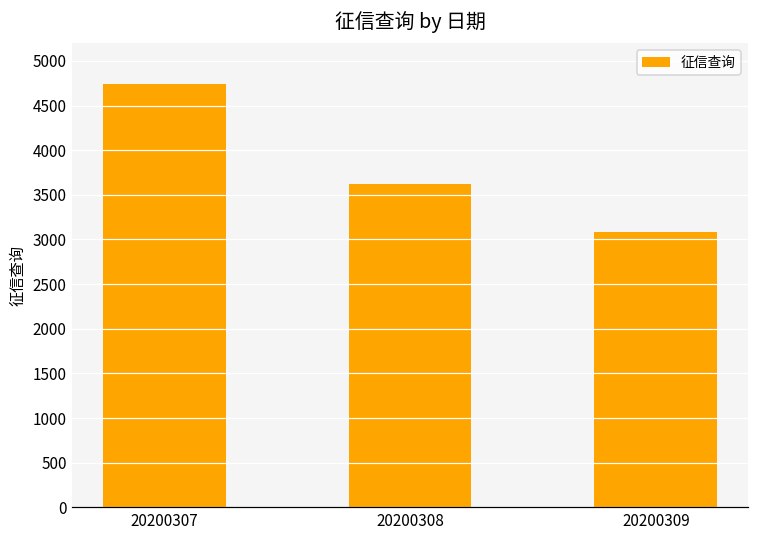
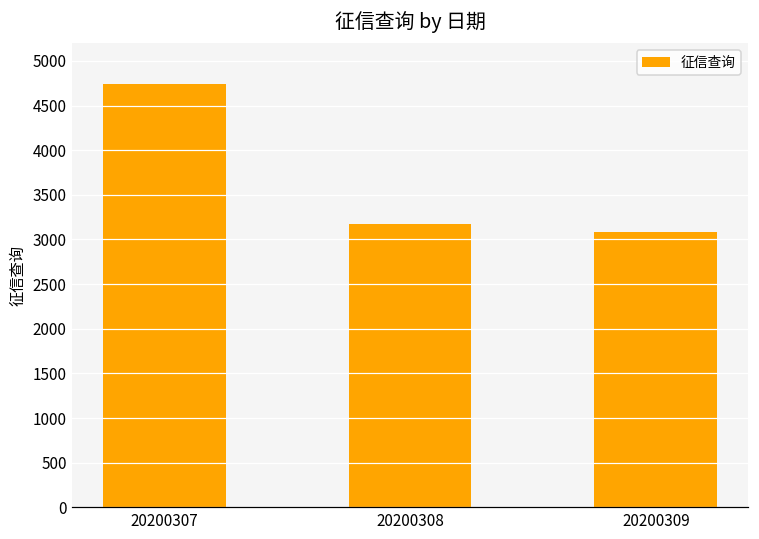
  {
    "20200307": 4700,
-   "20200308": 3600,
+   "20200308": 3200,
    "20200309": 3100
  }
